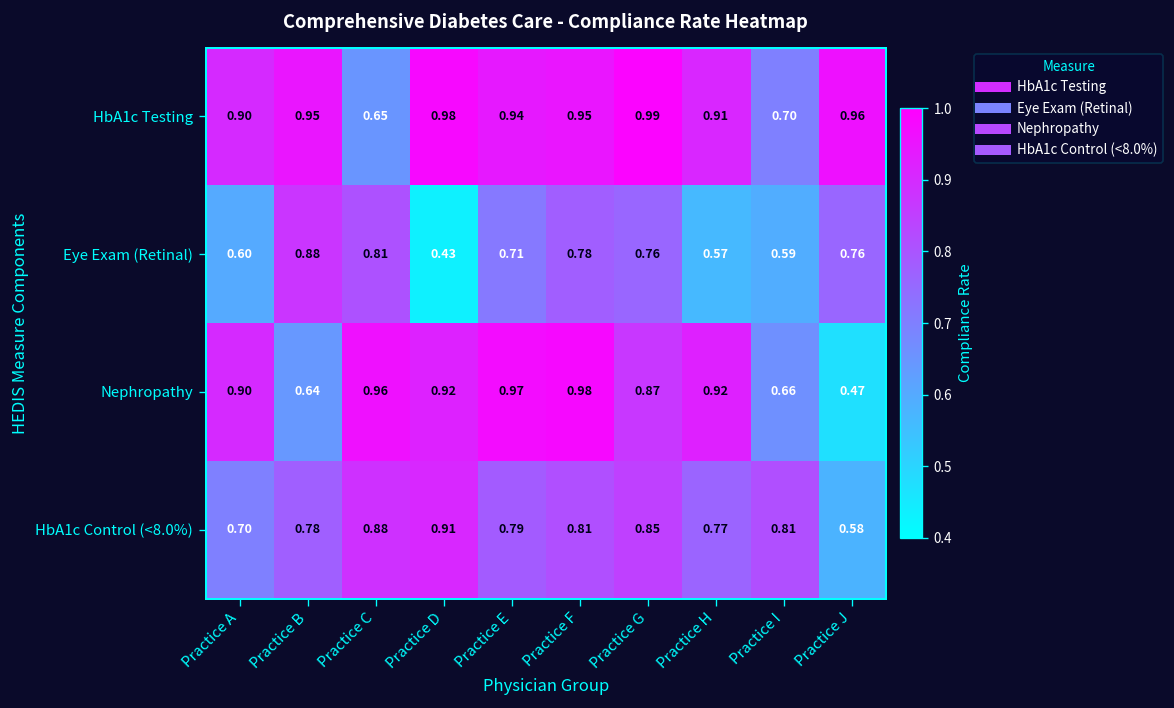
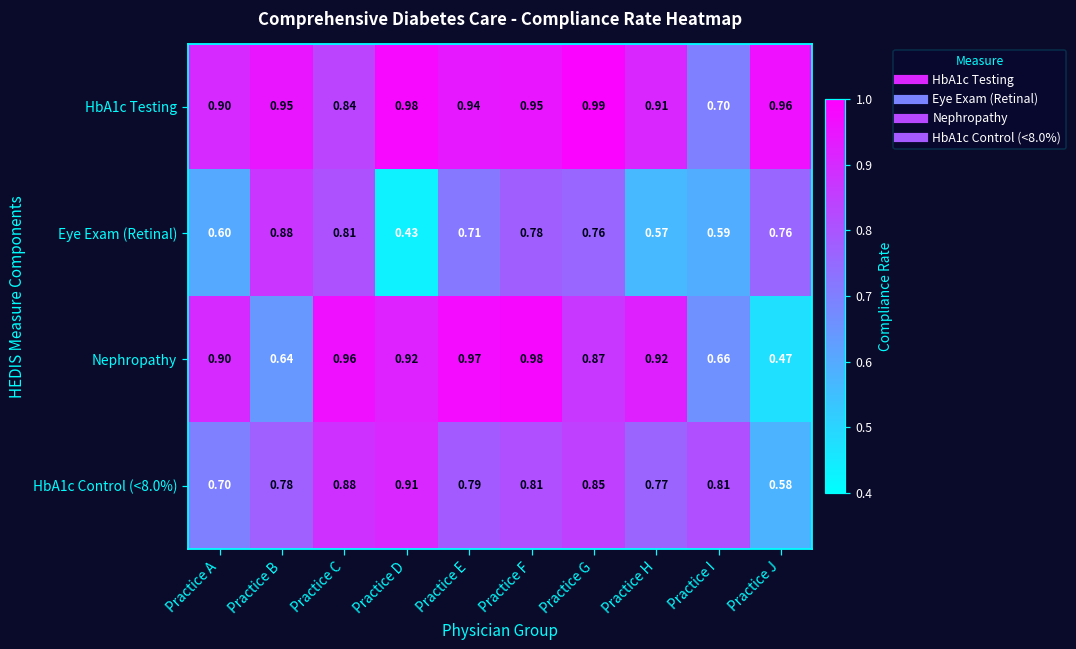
  {
    "HbA1c Testing": {
      "Practice A": 0.90,
      "Practice B": 0.95,
-     "Practice C": 0.65,
+     "Practice C": 0.84,
      "Practice D": 0.98,
      "Practice E": 0.94,
      "Practice F": 0.95,
      "Practice G": 0.99,
      "Practice H": 0.91,
      "Practice I": 0.70,
      "Practice J": 0.96
    },
    "Eye Exam (Retinal)": {
      "Practice A": 0.60,
      "Practice B": 0.88,
      "Practice C": 0.81,
      "Practice D": 0.43,
      "Practice E": 0.71,
      "Practice F": 0.78,
      "Practice G": 0.76,
      "Practice H": 0.57,
      "Practice I": 0.59,
      "Practice J": 0.76
    },
    "Nephropathy": {
      "Practice A": 0.90,
      "Practice B": 0.64,
      "Practice C": 0.96,
      "Practice D": 0.92,
      "Practice E": 0.97,
      "Practice F": 0.98,
      "Practice G": 0.87,
      "Practice H": 0.92,
      "Practice I": 0.66,
      "Practice J": 0.47
    },
    "HbA1c Control (<8.0%)": {
      "Practice A": 0.70,
      "Practice B": 0.78,
      "Practice C": 0.88,
      "Practice D": 0.91,
      "Practice E": 0.79,
      "Practice F": 0.81,
      "Practice G": 0.85,
      "Practice H": 0.77,
      "Practice I": 0.81,
      "Practice J": 0.58
    }
  }
